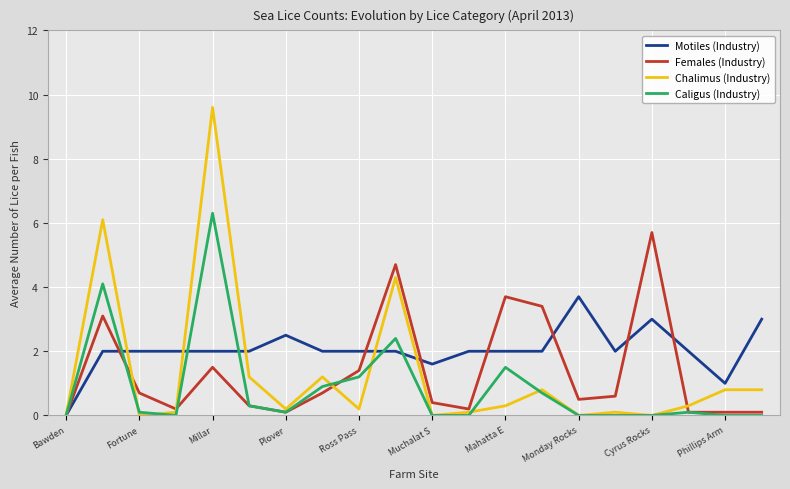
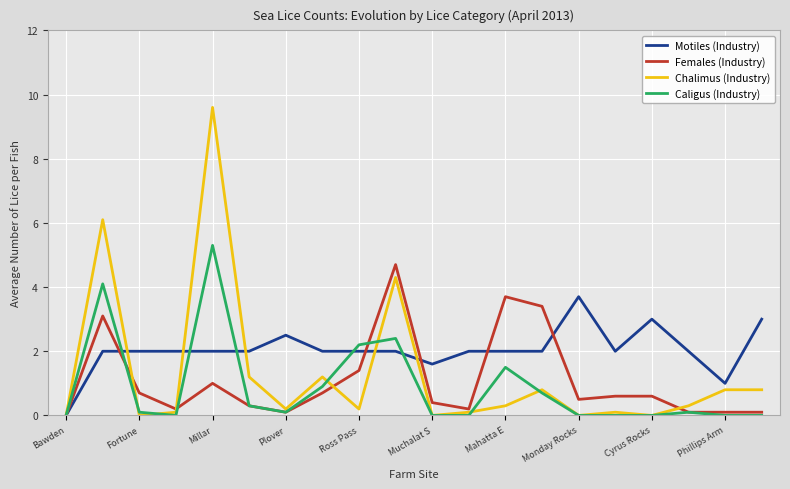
  {
    "Motiles (Industry)": {
      "Fortune": 2.0,
      "Millar": 2.0,
      "Plover": 2.5,
      "Ross Pass": 2.0,
      "Muchalat S": 1.6,
      "Mahatta E": 2.0,
      "Monday Rocks": 3.7,
      "Cyrus Rocks": 3.0,
      "Phillips Arm": 1.0
    },
    "Females (Industry)": {
      "Fortune": 0.7,
-     "Millar": 1.5,
+     "Millar": 1.0,
      "Ross Pass": 1.4,
      "Muchalat S": 0.4,
      "Mahatta E": 3.7,
      "Monday Rocks": 0.5,
-     "Cyrus Rocks": 5.7,
+     "Cyrus Rocks": 0.6,
      "Phillips Arm": 0.1
    },
    "Chalimus (Industry)": {
      "Fortune": 0.0,
      "Millar": 9.6,
      "Plover": 0.2,
      "Ross Pass": 0.2,
      "Mahatta E": 0.3,
      "Phillips Arm": 0.8
    },
    "Caligus (Industry)": {
      "Fortune": 0.1,
-     "Millar": 6.3,
-     "Ross Pass": 1.2,
+     "Millar": 5.3,
+     "Ross Pass": 2.2,
      "Mahatta E": 1.5,
      "Phillips Arm": 0.0
    }
  }
